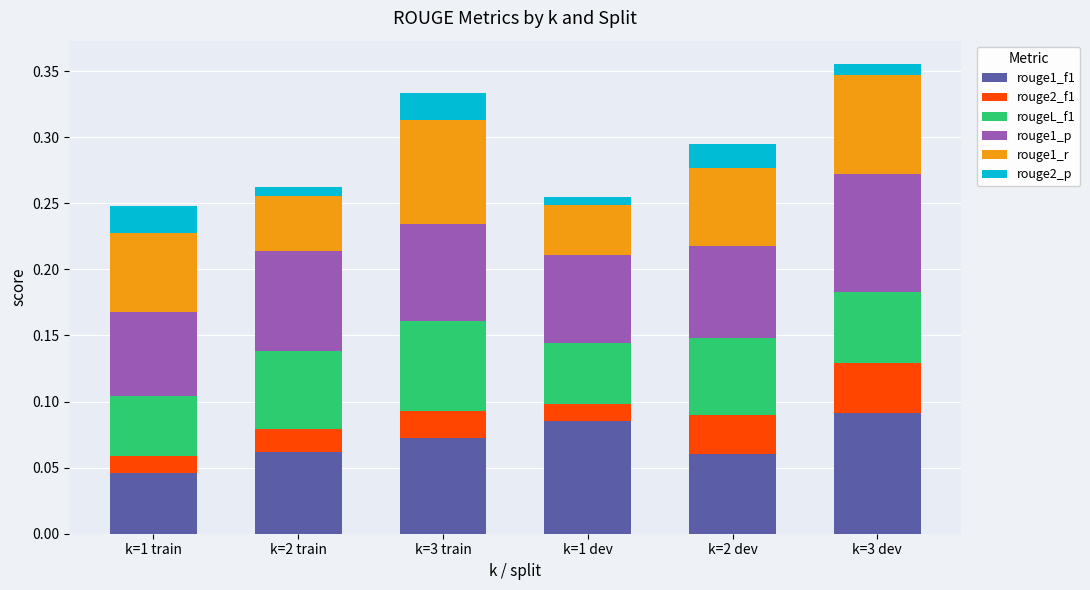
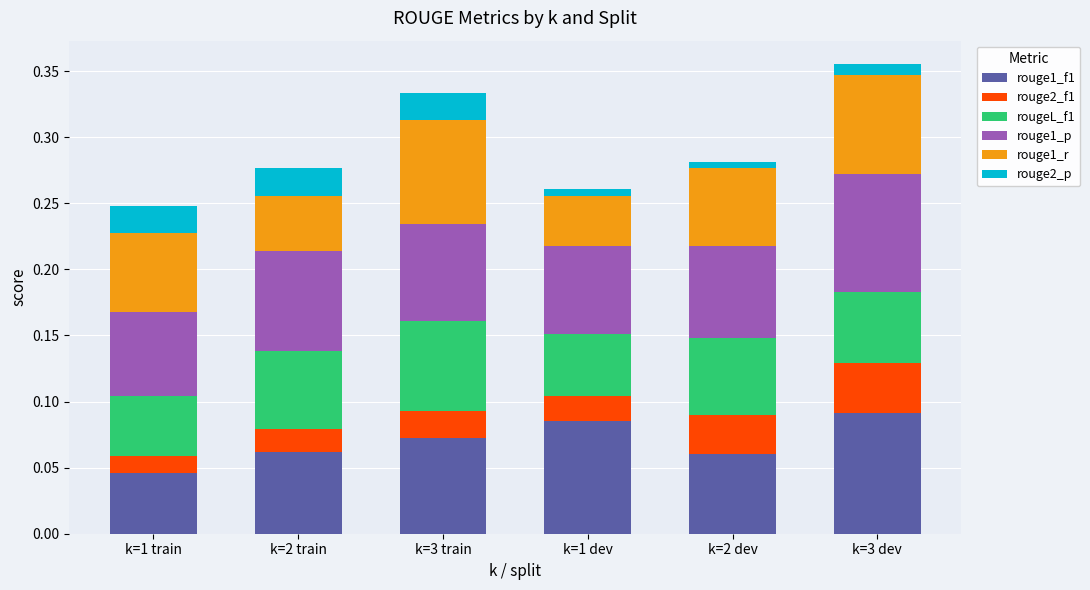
  {
    "rouge1_f1": {
      "k=1 train": 0.046,
      "k=2 train": 0.062,
      "k=3 train": 0.072,
      "k=1 dev": 0.086,
      "k=2 dev": 0.061,
      "k=3 dev": 0.091
    },
    "rouge2_f1": {
      "k=1 train": 0.013,
      "k=2 train": 0.017,
      "k=3 train": 0.021,
-     "k=1 dev": 0.013,
+     "k=1 dev": 0.019,
      "k=2 dev": 0.029,
      "k=3 dev": 0.038
    },
    "rougeL_f1": {
      "k=1 train": 0.045,
      "k=2 train": 0.059,
      "k=3 train": 0.068,
      "k=1 dev": 0.047,
      "k=2 dev": 0.058,
      "k=3 dev": 0.054
    },
    "rouge1_p": {
      "k=1 train": 0.064,
      "k=2 train": 0.075,
      "k=3 train": 0.073,
      "k=1 dev": 0.066,
      "k=2 dev": 0.070,
      "k=3 dev": 0.089
    },
    "rouge1_r": {
      "k=1 train": 0.060,
      "k=2 train": 0.042,
      "k=3 train": 0.079,
      "k=1 dev": 0.038,
      "k=2 dev": 0.059,
      "k=3 dev": 0.075
    },
    "rouge2_p": {
      "k=1 train": 0.021,
-     "k=2 train": 0.007,
+     "k=2 train": 0.021,
      "k=3 train": 0.021,
      "k=1 dev": 0.006,
-     "k=2 dev": 0.018,
+     "k=2 dev": 0.004,
      "k=3 dev": 0.008
    }
  }
